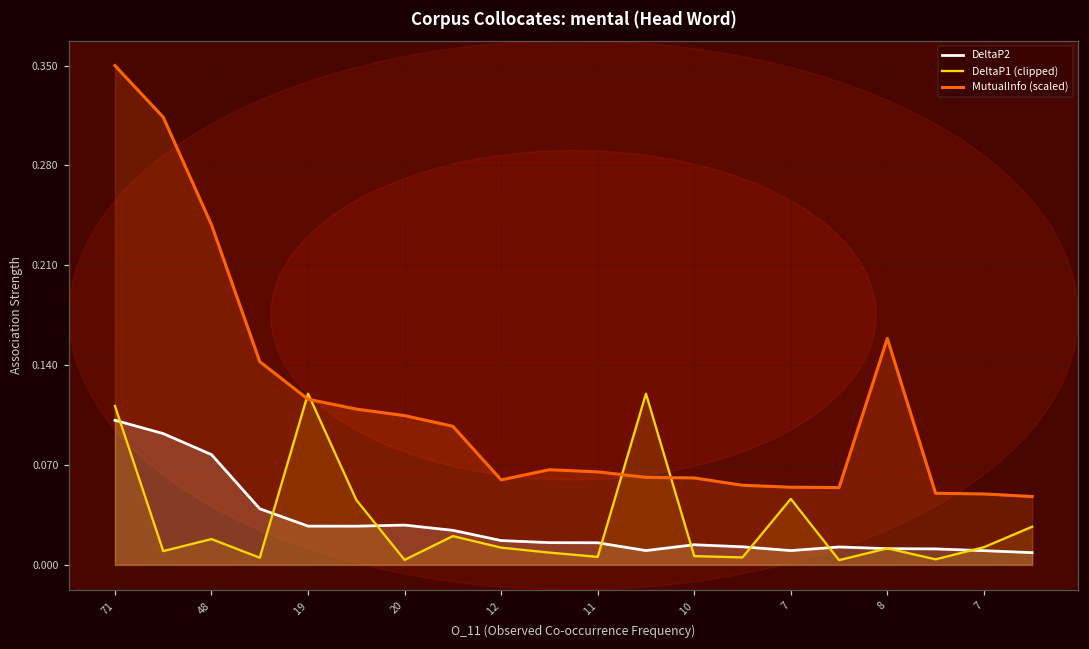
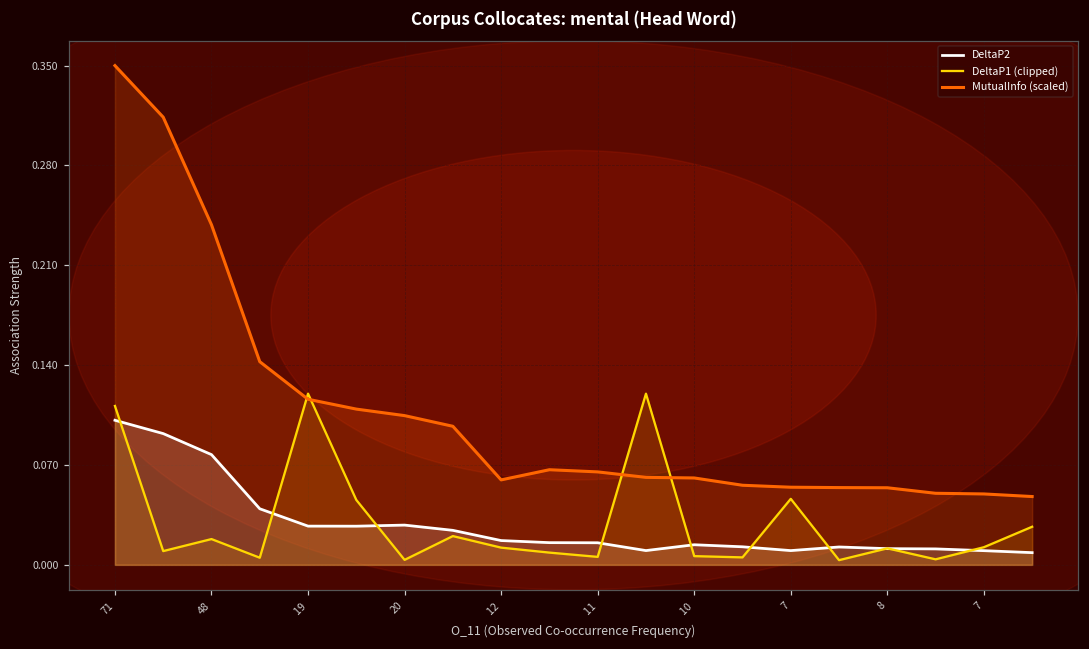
  {
    "DeltaP2": {
      "71": 0.101,
      "48": 0.077,
      "20": 0.028,
      "12": 0.017,
      "10": 0.014
    },
    "DeltaP1 (clipped)": {
      "71": 0.111,
      "48": 0.018,
      "20": 0.003,
      "12": 0.012,
      "10": 0.006
    },
    "MutualInfo (scaled)": {
      "71": 0.350,
      "48": 0.238,
      "20": 0.105,
      "12": 0.060,
      "10": 0.061,
-     "8": 0.159
+     "8": 0.054
    }
  }
